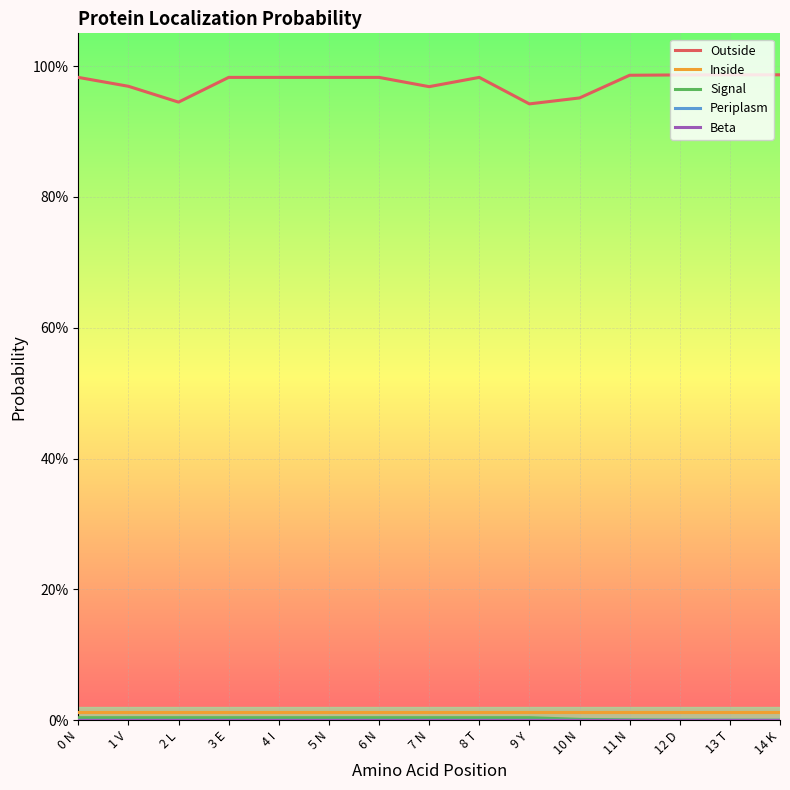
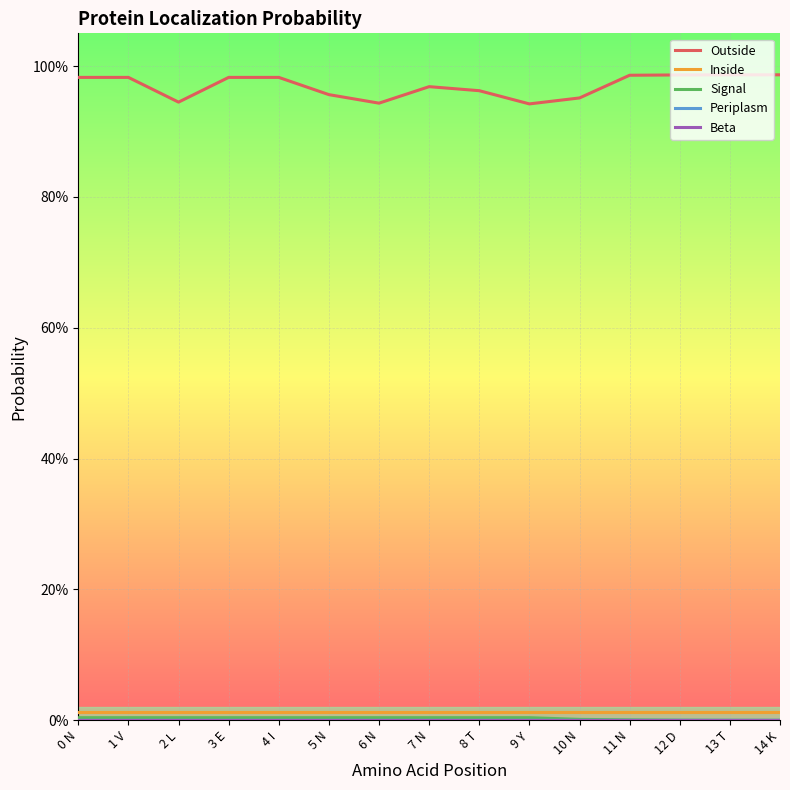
  {
    "Outside": {
      "0 N": "98%",
-     "1 V": "97%",
+     "1 V": "98%",
      "2 L": "94%",
      "3 E": "98%",
      "4 I": "98%",
-     "5 N": "98%",
-     "6 N": "98%",
+     "5 N": "96%",
+     "6 N": "94%",
      "7 N": "97%",
-     "8 T": "98%",
+     "8 T": "96%",
      "9 Y": "94%",
      "10 N": "95%",
      "11 N": "99%",
      "14 K": "99%"
    }
  }
